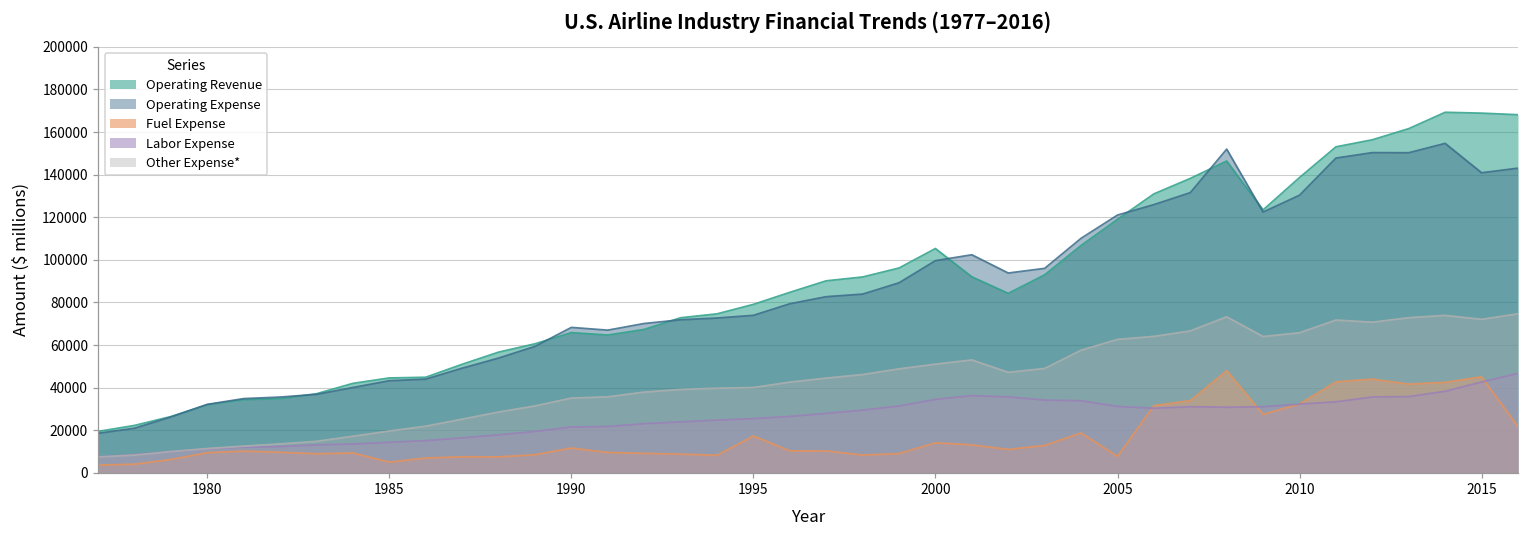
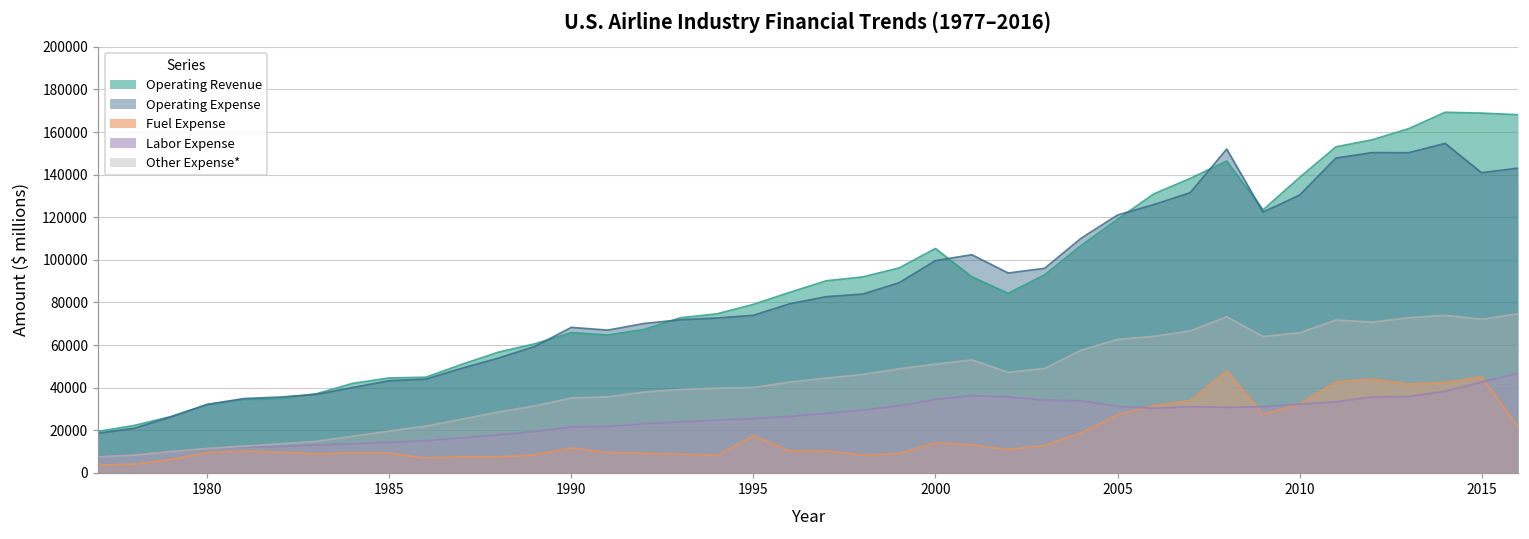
  {
    "Fuel Expense": {
      "1980": 9000,
-     "1985": 5000,
+     "1985": 9000,
      "1990": 12000,
      "1995": 17000,
      "2000": 14000,
-     "2005": 8000,
+     "2005": 27000,
      "2015": 45000
    }
  }
